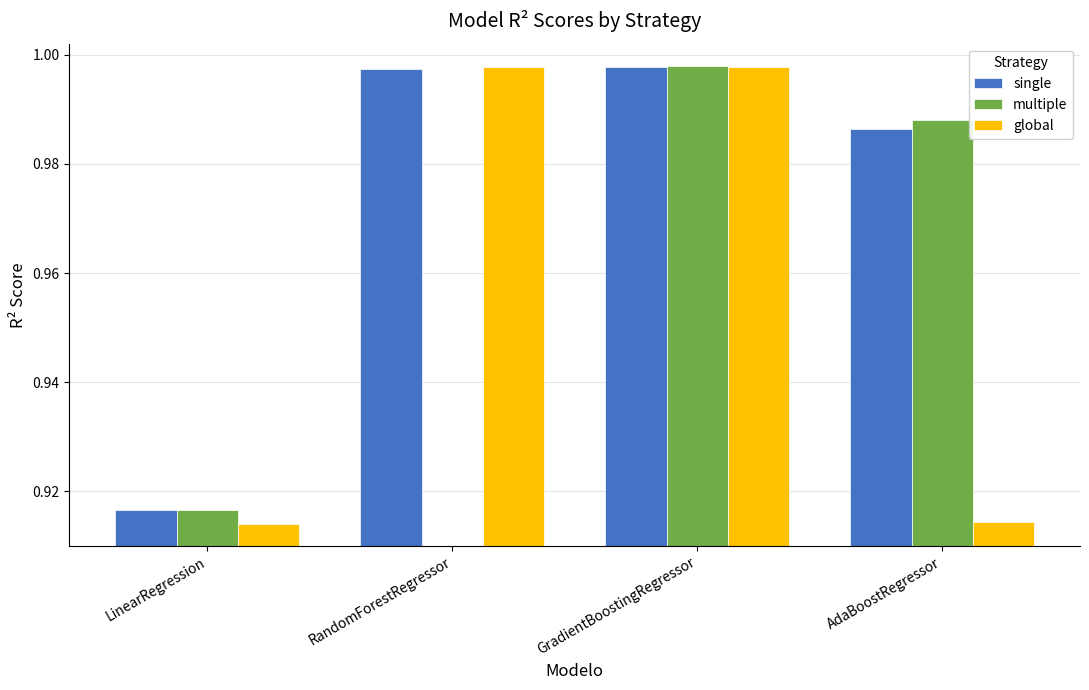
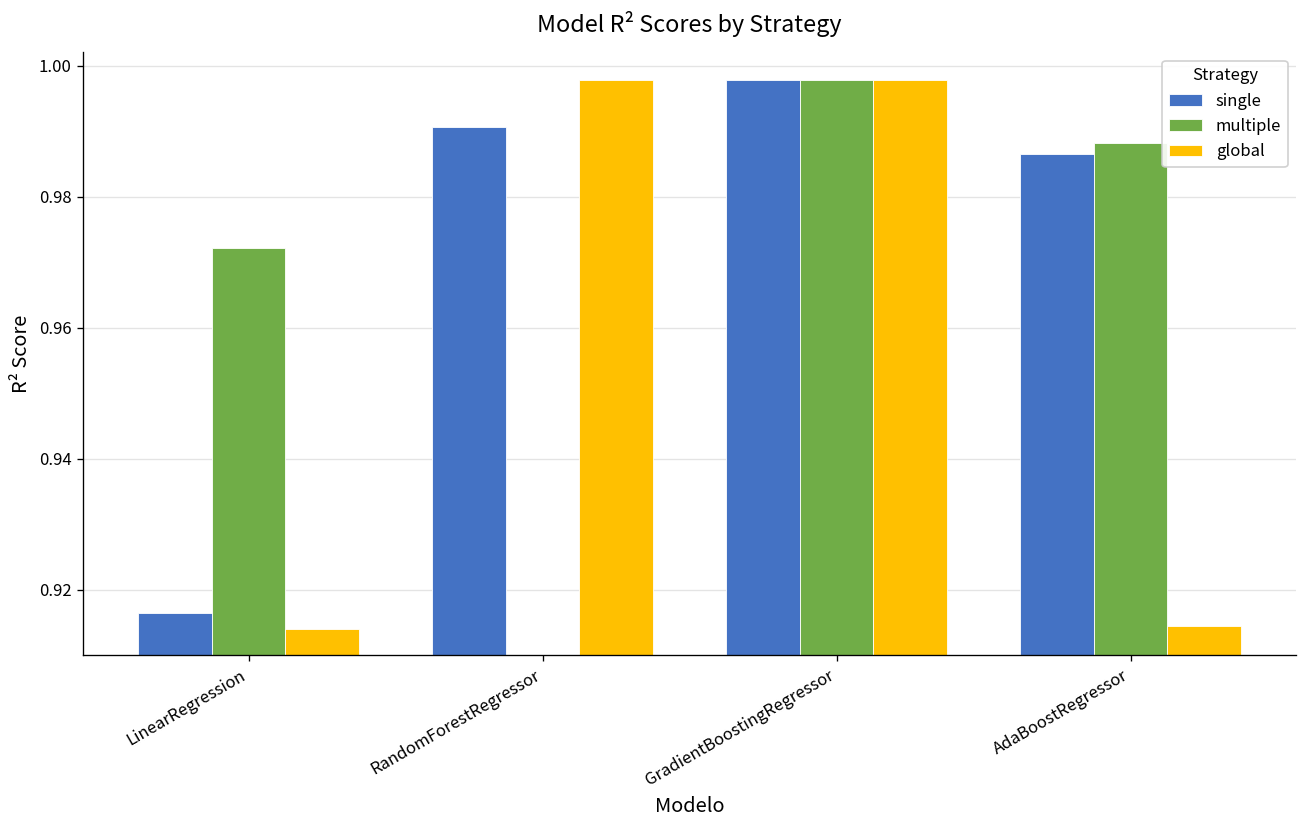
  {
    "single": {
      "LinearRegression": 0.917,
-     "RandomForestRegressor": 0.997,
+     "RandomForestRegressor": 0.991,
      "GradientBoostingRegressor": 0.998,
      "AdaBoostRegressor": 0.986
    },
    "multiple": {
-     "LinearRegression": 0.917,
+     "LinearRegression": 0.972,
      "GradientBoostingRegressor": 0.998,
      "AdaBoostRegressor": 0.988
    },
    "global": {
      "LinearRegression": 0.914,
      "RandomForestRegressor": 0.998,
      "GradientBoostingRegressor": 0.998,
      "AdaBoostRegressor": 0.914
    }
  }
